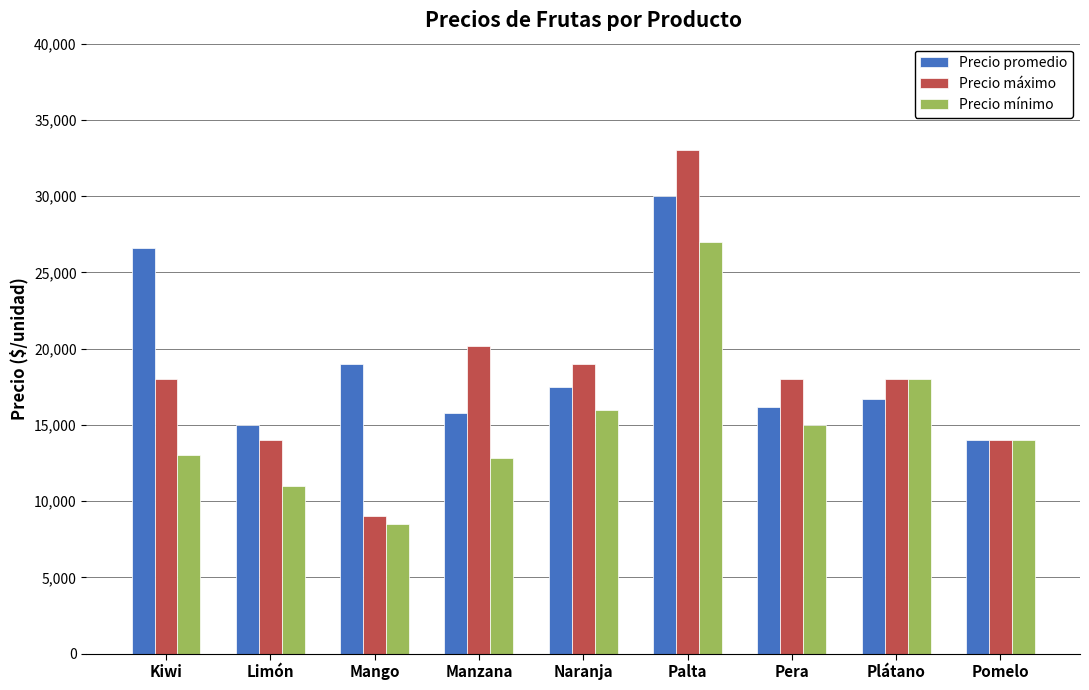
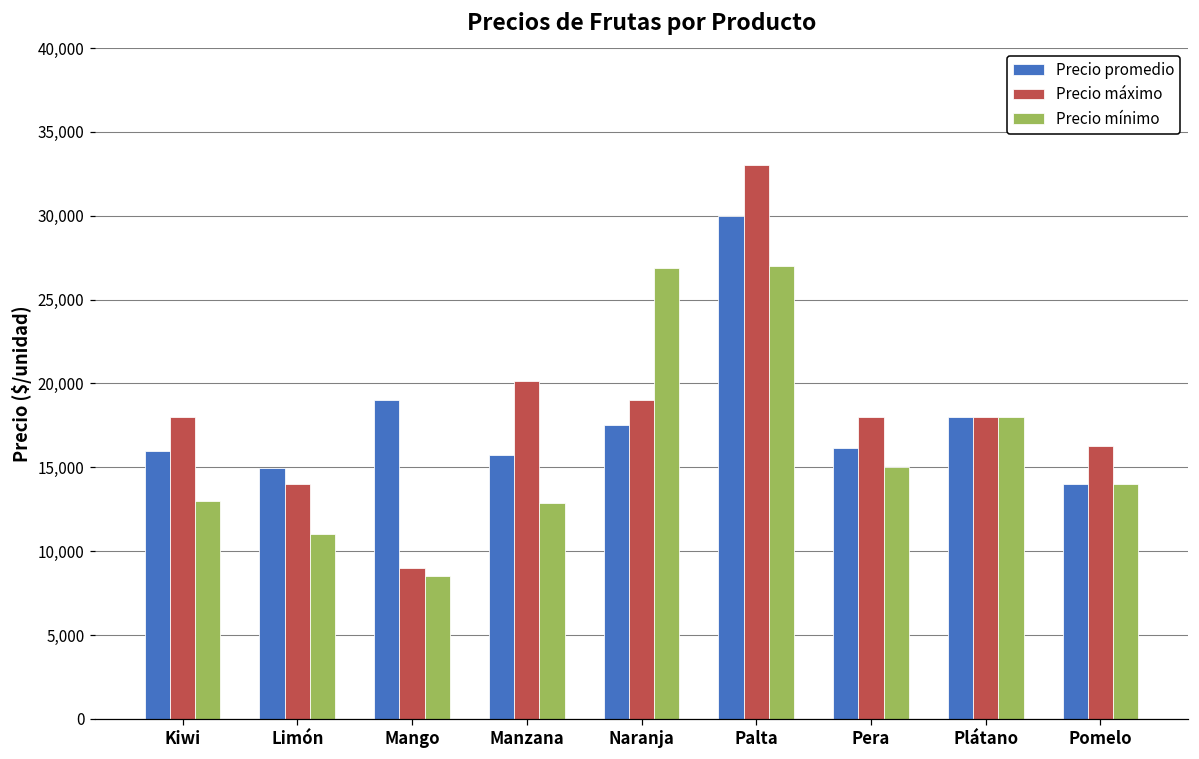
  {
    "Precio promedio": {
-     "Kiwi": "26,600",
+     "Kiwi": "16,000",
      "Limón": "15,000",
      "Mango": "19,000",
      "Manzana": "15,800",
      "Naranja": "17,500",
      "Palta": "30,000",
      "Pera": "16,200",
-     "Plátano": "16,700",
+     "Plátano": "18,000",
      "Pomelo": "14,000"
    },
    "Precio máximo": {
      "Kiwi": "18,000",
      "Limón": "14,000",
      "Mango": "9,000",
      "Manzana": "20,200",
      "Naranja": "19,000",
      "Palta": "33,000",
      "Pera": "18,000",
      "Plátano": "18,000",
-     "Pomelo": "14,000"
+     "Pomelo": "16,300"
    },
    "Precio mínimo": {
      "Kiwi": "13,000",
      "Limón": "11,000",
      "Mango": "8,500",
      "Manzana": "12,900",
-     "Naranja": "16,000",
+     "Naranja": "26,900",
      "Palta": "27,000",
      "Pera": "15,000",
      "Plátano": "18,000",
      "Pomelo": "14,000"
    }
  }
